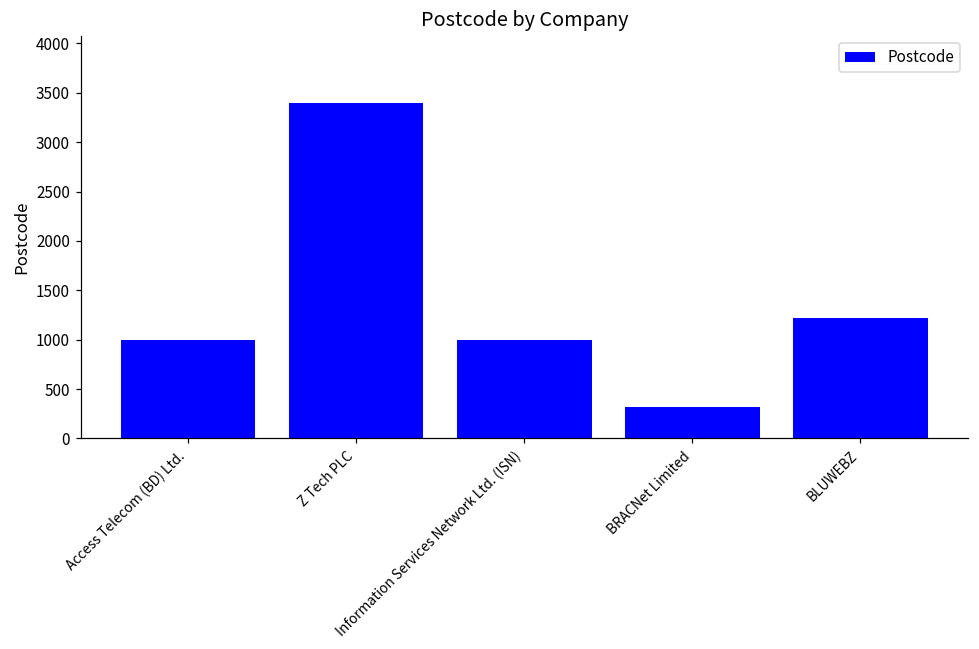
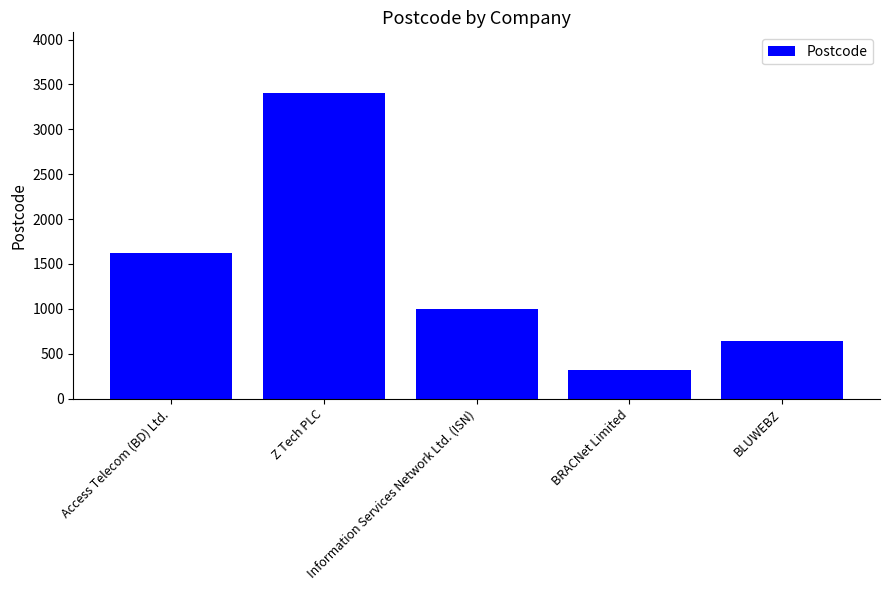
  {
-   "Access Telecom (BD) Ltd.": 1000,
+   "Access Telecom (BD) Ltd.": 1600,
    "Z Tech PLC": 3400,
    "Information Services Network Ltd. (ISN)": 1000,
    "BRACNet Limited": 300,
-   "BLUWEBZ": 1200
+   "BLUWEBZ": 600
  }
